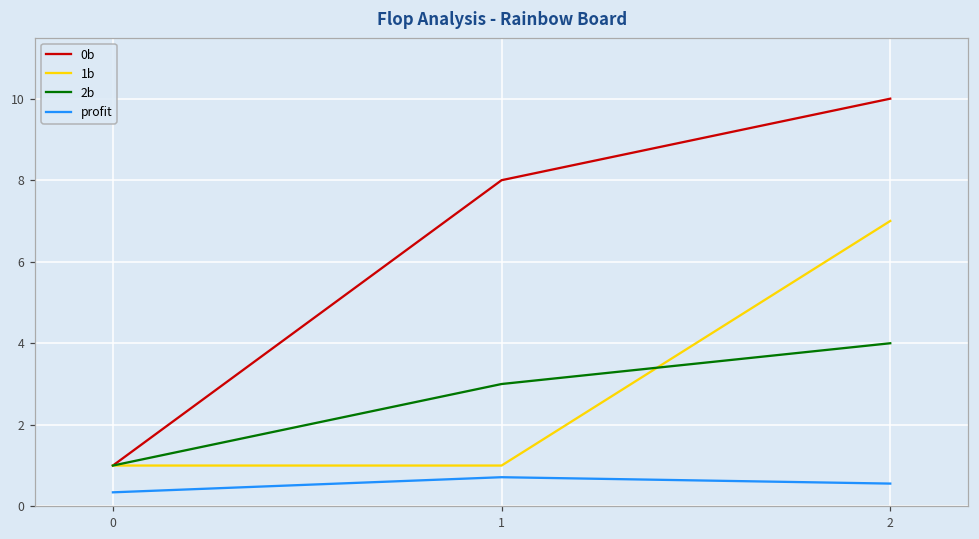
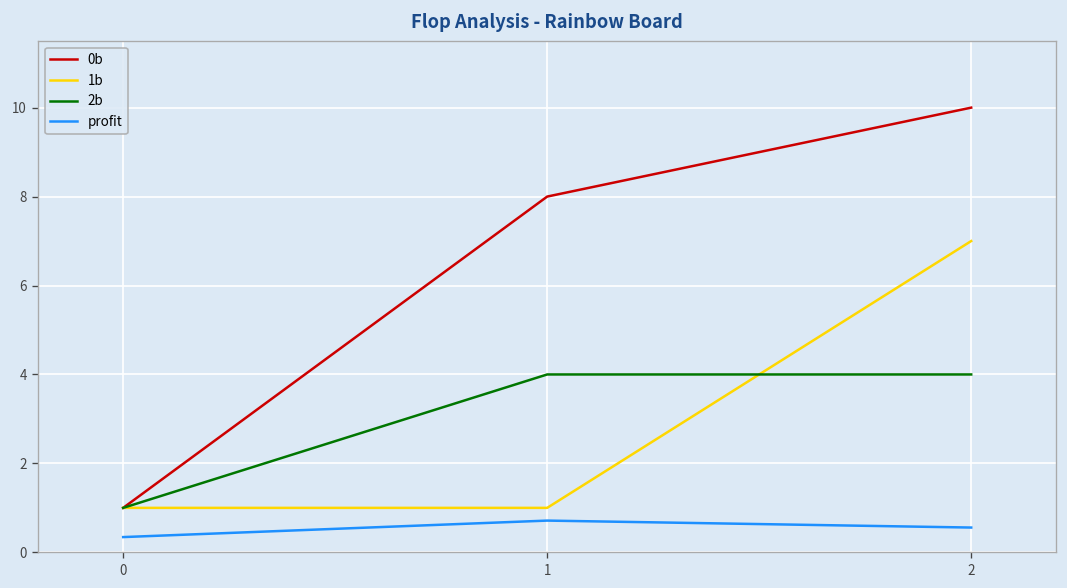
  {
    "0b": {
      "1": 8,
      "2": 10
    },
    "1b": {
      "1": 1,
      "2": 7
    },
    "2b": {
-     "1": 3,
+     "1": 4,
      "2": 4
    },
    "profit": {
      "0": 0.3,
      "1": 0.7,
      "2": 0.6
    }
  }
